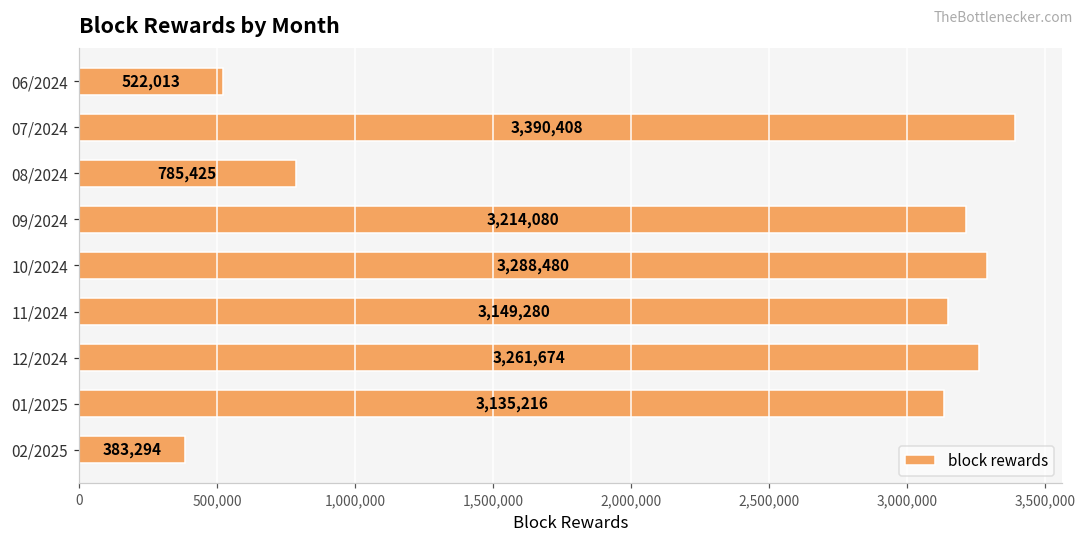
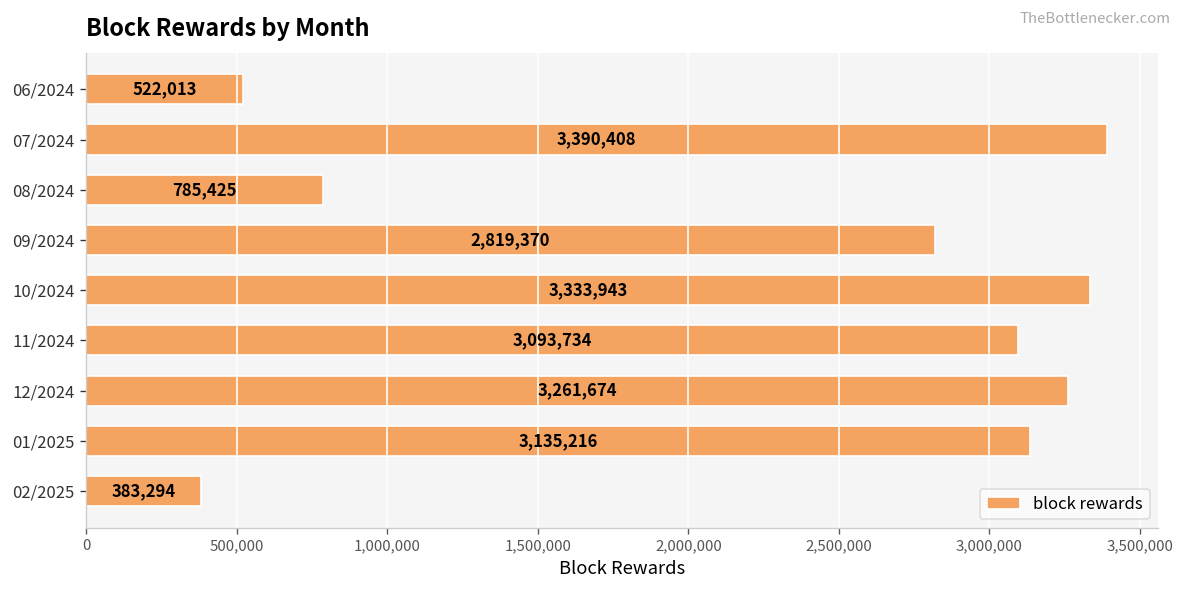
  {
    "06/2024": "522,013",
    "07/2024": "3,390,408",
    "08/2024": "785,425",
-   "09/2024": "3,214,080",
-   "10/2024": "3,288,480",
-   "11/2024": "3,149,280",
+   "09/2024": "2,819,370",
+   "10/2024": "3,333,943",
+   "11/2024": "3,093,734",
    "12/2024": "3,261,674",
    "01/2025": "3,135,216",
    "02/2025": "383,294"
  }
